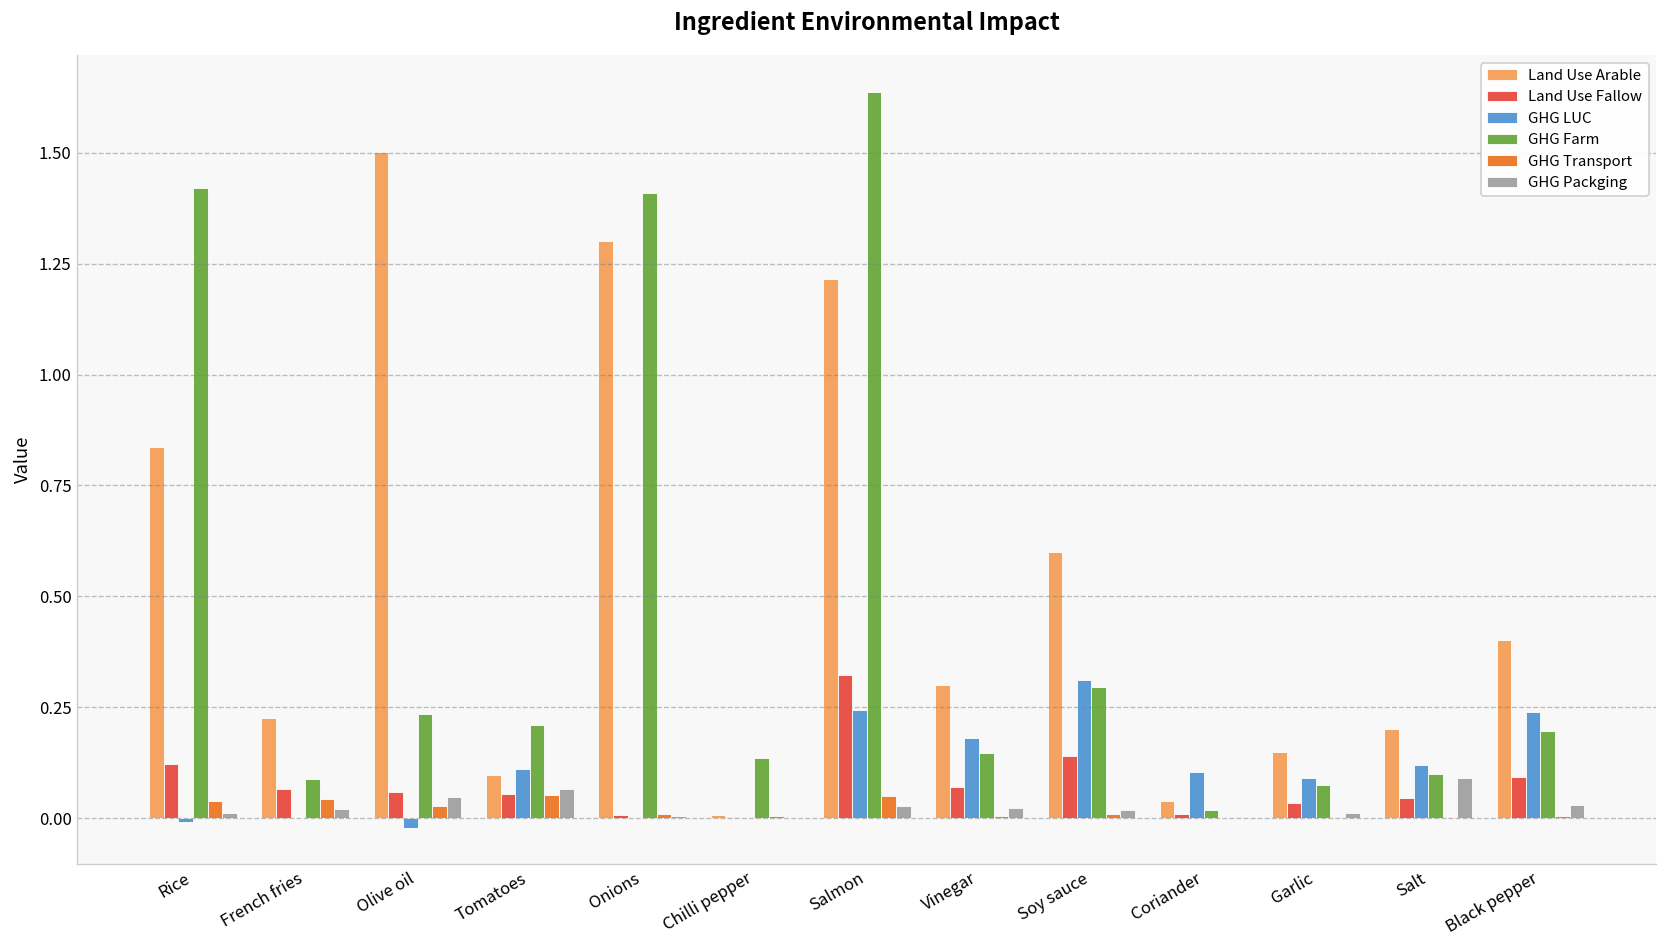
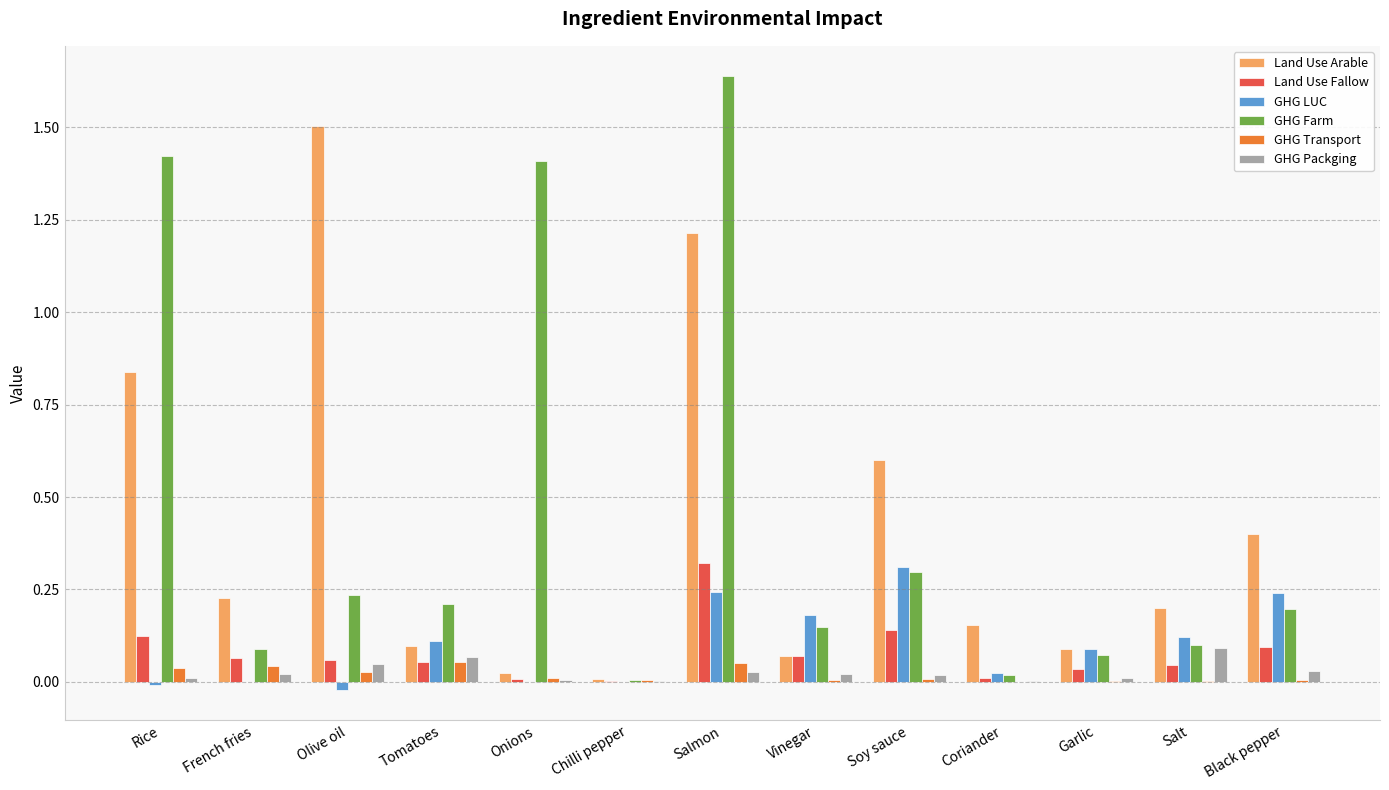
  {
    "Land Use Arable": {
      "Rice": 0.84,
      "French fries": 0.23,
      "Olive oil": 1.50,
      "Tomatoes": 0.10,
-     "Onions": 1.30,
+     "Onions": 0.02,
      "Salmon": 1.21,
-     "Vinegar": 0.30,
+     "Vinegar": 0.07,
      "Soy sauce": 0.60,
-     "Coriander": 0.04,
-     "Garlic": 0.15,
+     "Coriander": 0.15,
+     "Garlic": 0.09,
      "Salt": 0.20,
      "Black pepper": 0.40
    },
    "GHG LUC": {
      "Rice": -0.01,
      "Olive oil": -0.02,
      "Tomatoes": 0.11,
      "Salmon": 0.24,
      "Vinegar": 0.18,
      "Soy sauce": 0.31,
-     "Coriander": 0.11,
+     "Coriander": 0.02,
      "Garlic": 0.09,
      "Salt": 0.12,
      "Black pepper": 0.24
    },
    "GHG Farm": {
      "Rice": 1.42,
      "French fries": 0.09,
      "Olive oil": 0.24,
      "Tomatoes": 0.21,
      "Onions": 1.41,
-     "Chilli pepper": 0.14,
+     "Chilli pepper": 0.01,
      "Salmon": 1.64,
      "Vinegar": 0.15,
      "Soy sauce": 0.30,
      "Coriander": 0.02,
      "Garlic": 0.07,
      "Salt": 0.10,
      "Black pepper": 0.20
    },
    "GHG Packging": {
      "Rice": 0.01,
      "French fries": 0.02,
      "Olive oil": 0.05,
      "Tomatoes": 0.07,
      "Salmon": 0.03,
      "Vinegar": 0.02,
      "Soy sauce": 0.02,
      "Garlic": 0.01,
      "Salt": 0.09,
      "Black pepper": 0.03
    }
  }
